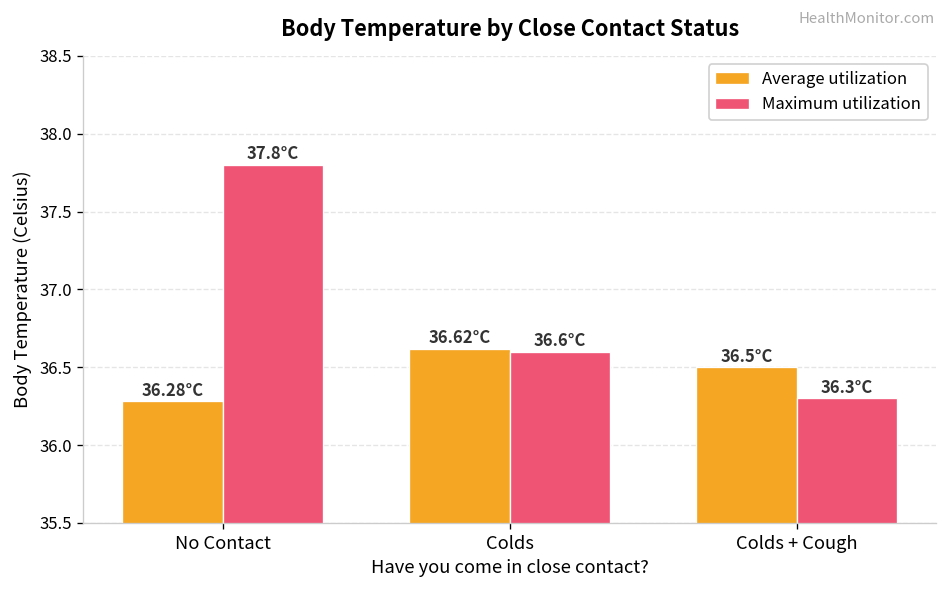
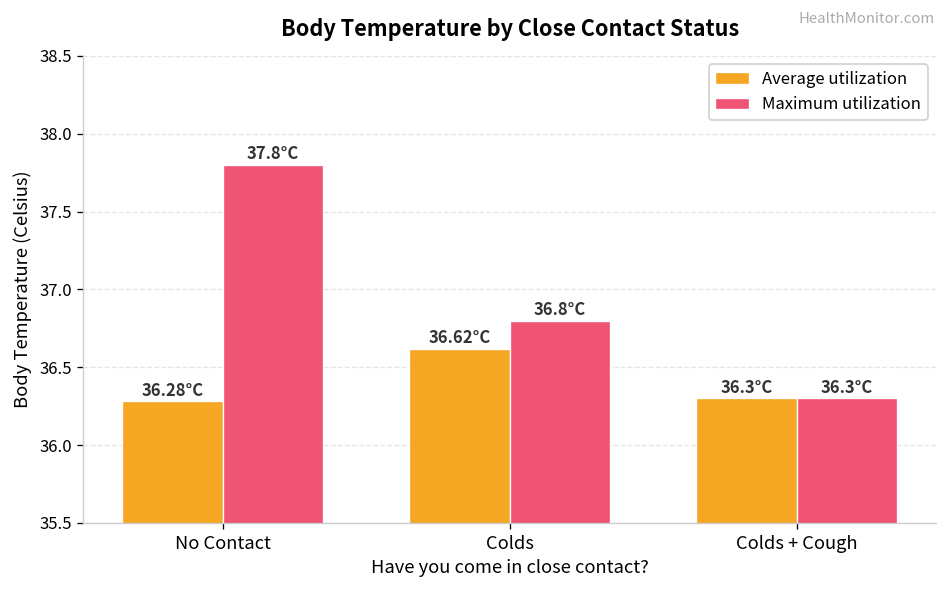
  {
    "Average utilization": {
      "No Contact": "36.28°C",
      "Colds": "36.62°C",
-     "Colds + Cough": "36.5°C"
+     "Colds + Cough": "36.3°C"
    },
    "Maximum utilization": {
      "No Contact": "37.8°C",
-     "Colds": "36.6°C",
+     "Colds": "36.8°C",
      "Colds + Cough": "36.3°C"
    }
  }
